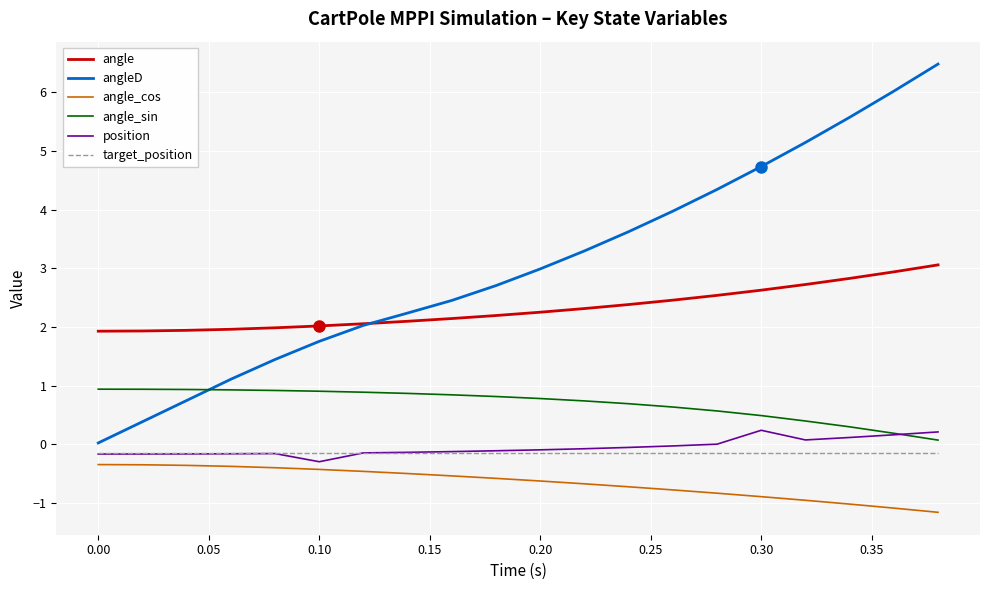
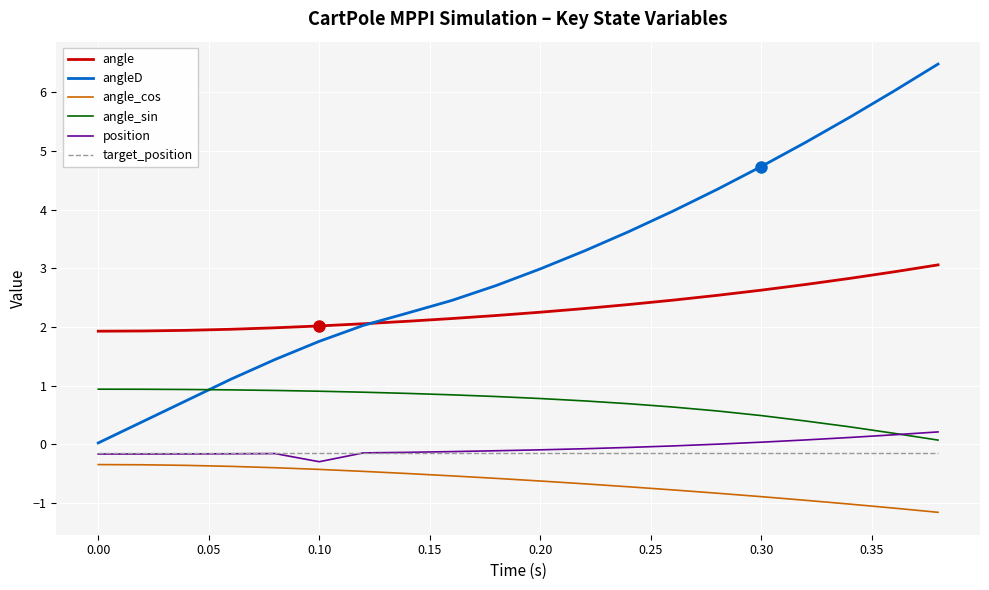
  {
    "angle_cos": {
      "0.00": -0.3,
      "0.10": -0.4,
      "0.20": -0.6,
      "0.30": -0.9
    },
    "angle_sin": {
      "0.00": 0.9,
      "0.10": 0.9,
      "0.20": 0.8,
      "0.30": 0.5
    },
    "position": {
      "0.10": -0.3,
      "0.20": -0.1,
-     "0.30": 0.2
+     "0.30": 0.0
    },
    "target_position": {
      "0.10": -0.2,
      "0.20": -0.2,
      "0.30": -0.2
    }
  }
